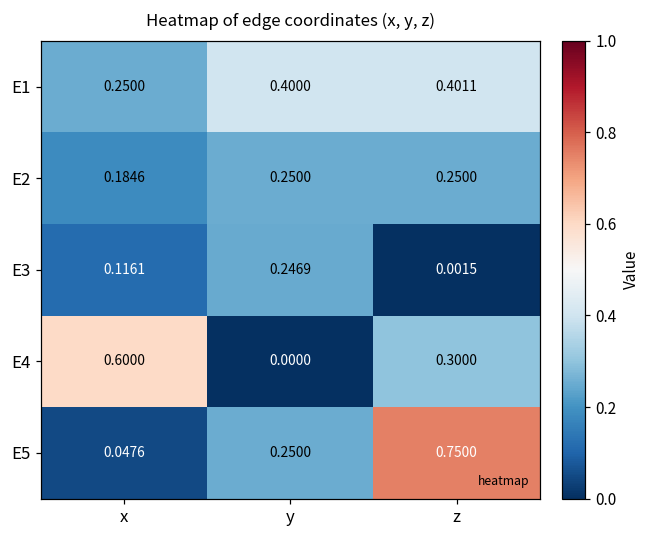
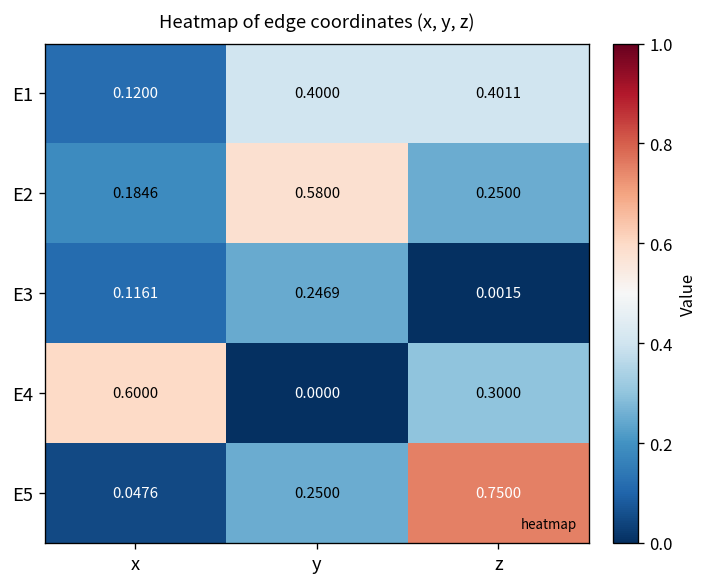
  {
    "E1": {
-     "x": 0.2500,
+     "x": 0.1200,
      "y": 0.4000,
      "z": 0.4011
    },
    "E2": {
      "x": 0.1846,
-     "y": 0.2500,
+     "y": 0.5800,
      "z": 0.2500
    },
    "E3": {
      "x": 0.1161,
      "y": 0.2469,
      "z": 0.0015
    },
    "E4": {
      "x": 0.6000,
      "y": 0.0000,
      "z": 0.3000
    },
    "E5": {
      "x": 0.0476,
      "y": 0.2500,
      "z": 0.7500
    }
  }
